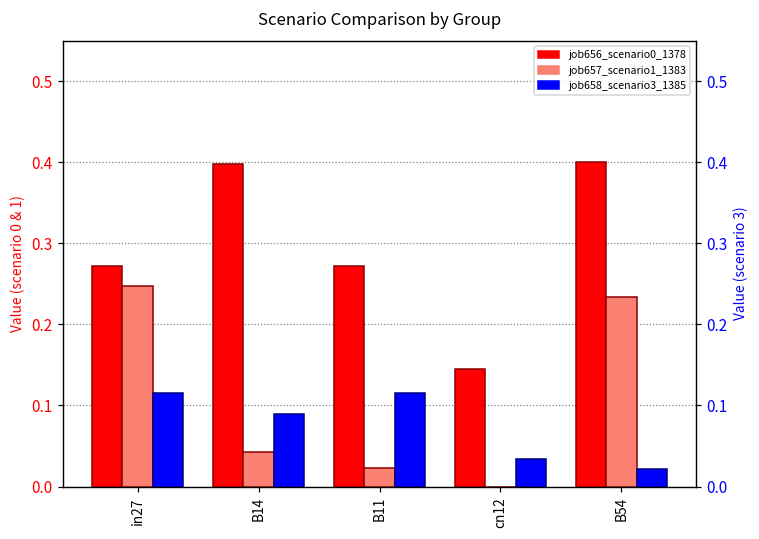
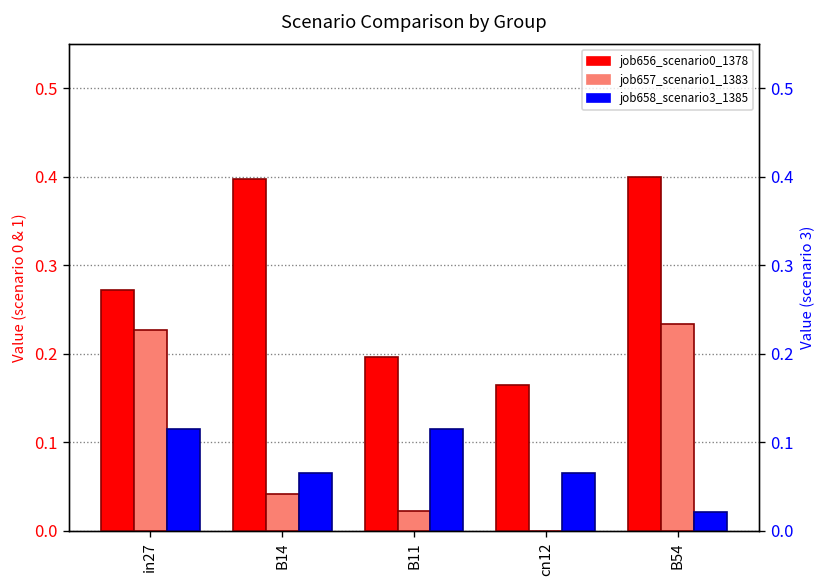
  {
    "job656_scenario0_1378": {
      "in27": 0.27,
      "B14": 0.40,
-     "B11": 0.27,
-     "cn12": 0.14,
+     "B11": 0.20,
+     "cn12": 0.16,
      "B54": 0.40
    },
    "job657_scenario1_1383": {
-     "in27": 0.25,
+     "in27": 0.23,
      "B14": 0.04,
      "B11": 0.02,
      "cn12": 0.00,
      "B54": 0.23
    },
    "job658_scenario3_1385": {
      "in27": 0.12,
-     "B14": 0.09,
+     "B14": 0.07,
      "B11": 0.12,
-     "cn12": 0.03,
+     "cn12": 0.07,
      "B54": 0.02
    }
  }
